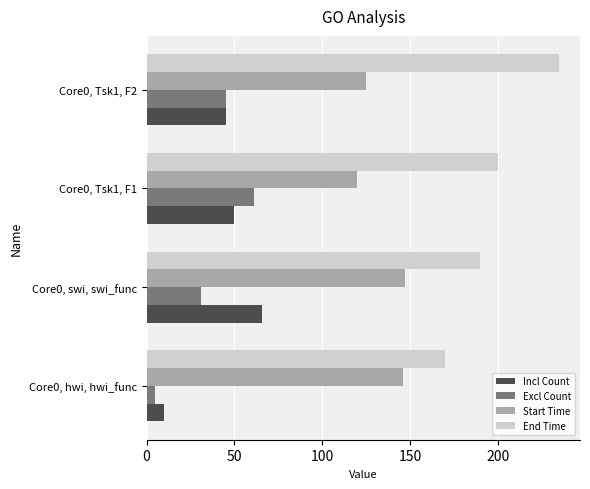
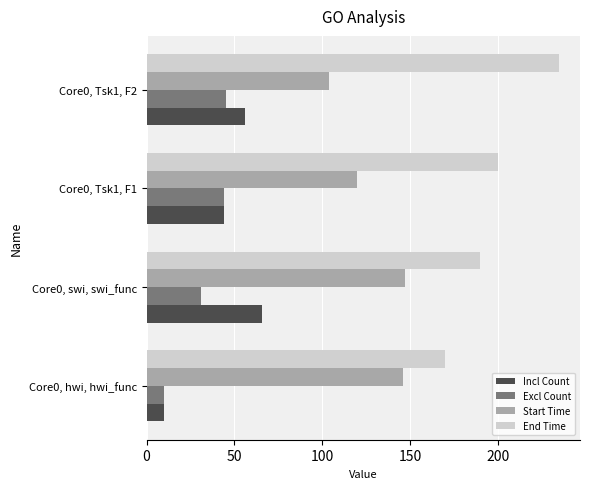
  {
    "Incl Count": {
-     "Core0, Tsk1, F2": 45,
-     "Core0, Tsk1, F1": 50,
+     "Core0, Tsk1, F2": 56,
+     "Core0, Tsk1, F1": 44,
      "Core0, swi, swi_func": 66,
      "Core0, hwi, hwi_func": 10
    },
    "Excl Count": {
      "Core0, Tsk1, F2": 45,
-     "Core0, Tsk1, F1": 61,
+     "Core0, Tsk1, F1": 44,
      "Core0, swi, swi_func": 31,
-     "Core0, hwi, hwi_func": 5
+     "Core0, hwi, hwi_func": 10
    },
    "Start Time": {
-     "Core0, Tsk1, F2": 125,
+     "Core0, Tsk1, F2": 104,
      "Core0, Tsk1, F1": 120,
      "Core0, swi, swi_func": 147,
      "Core0, hwi, hwi_func": 146
    },
    "End Time": {
      "Core0, Tsk1, F2": 235,
      "Core0, Tsk1, F1": 200,
      "Core0, swi, swi_func": 190,
      "Core0, hwi, hwi_func": 170
    }
  }
